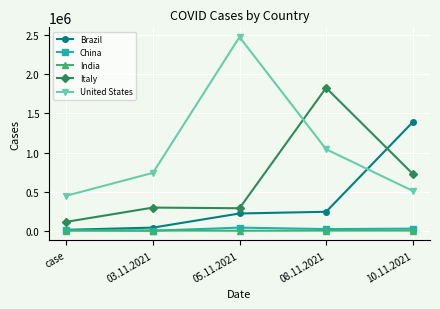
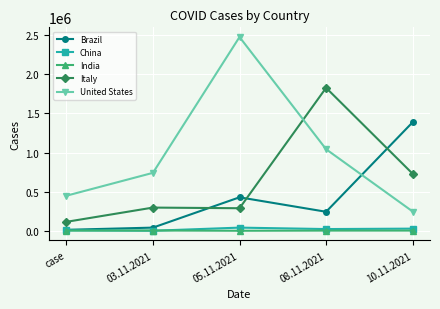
  {
    "Brazil": {
      "03.11.2021": 0,
-     "05.11.2021": 200000,
+     "05.11.2021": 400000,
      "08.11.2021": 200000,
      "10.11.2021": 1400000
    },
    "China": {
      "05.11.2021": 0
    },
    "United States": {
      "case": 400000,
      "03.11.2021": 700000,
      "05.11.2021": 2500000,
      "08.11.2021": 1000000,
-     "10.11.2021": 500000
+     "10.11.2021": 200000
    }
  }
